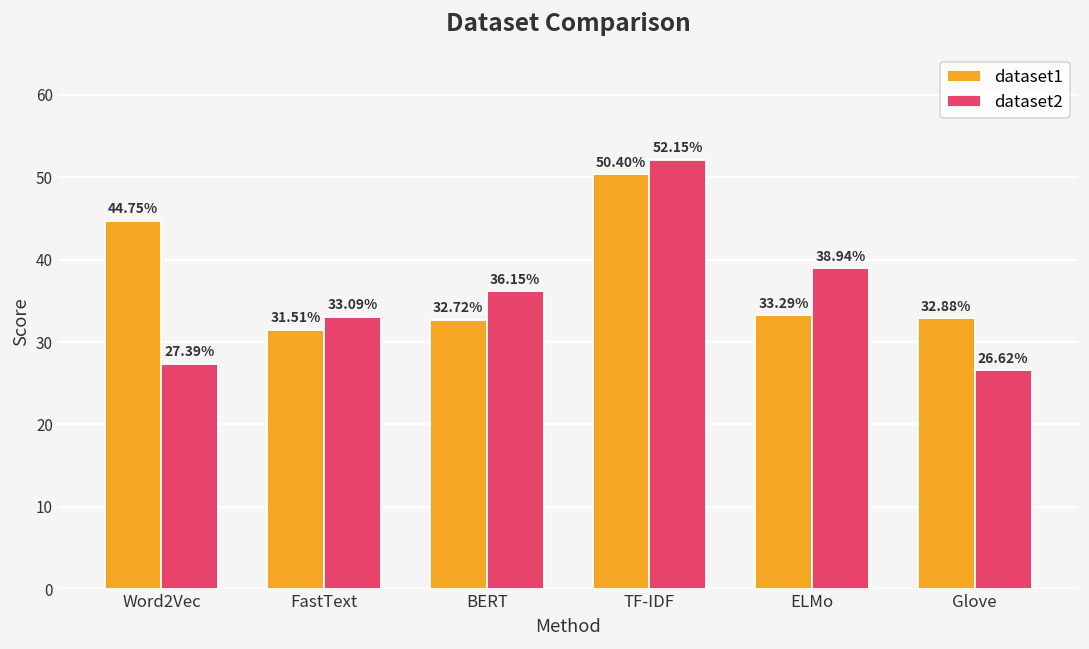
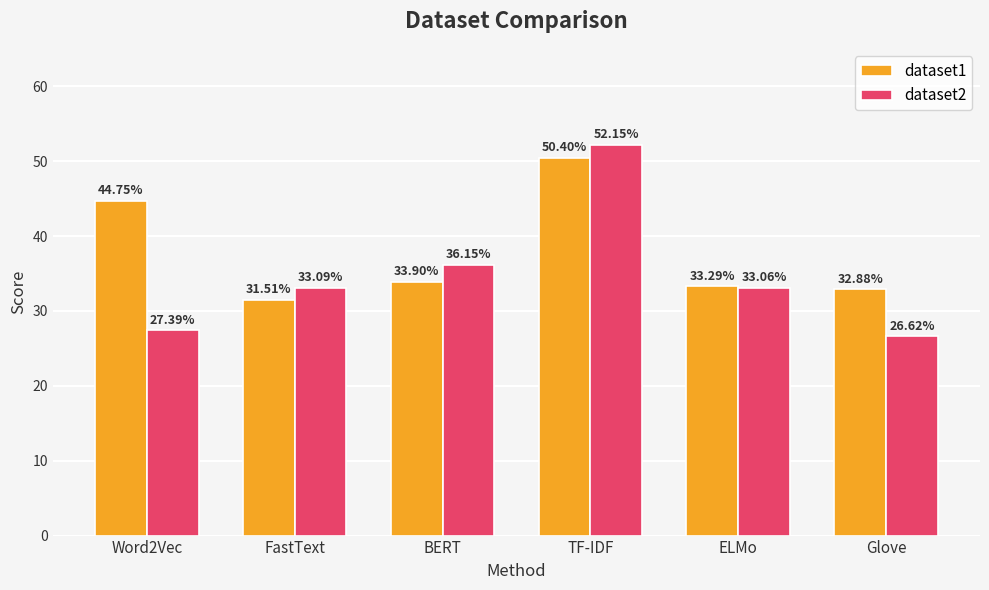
  {
    "dataset1": {
      "Word2Vec": "44.75%",
      "FastText": "31.51%",
-     "BERT": "32.72%",
+     "BERT": "33.90%",
      "TF-IDF": "50.40%",
      "ELMo": "33.29%",
      "Glove": "32.88%"
    },
    "dataset2": {
      "Word2Vec": "27.39%",
      "FastText": "33.09%",
      "BERT": "36.15%",
      "TF-IDF": "52.15%",
-     "ELMo": "38.94%",
+     "ELMo": "33.06%",
      "Glove": "26.62%"
    }
  }
